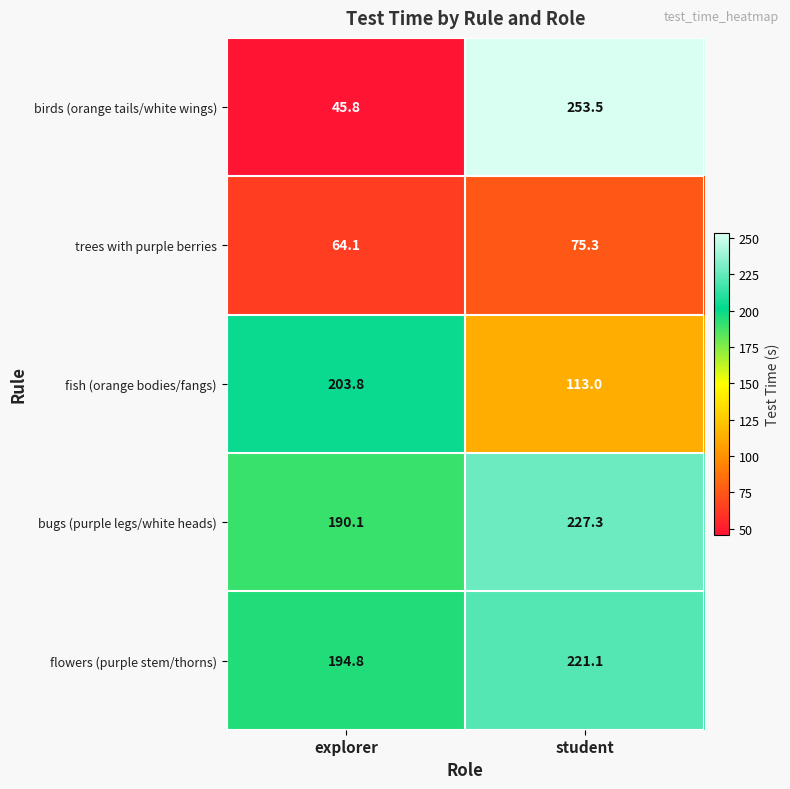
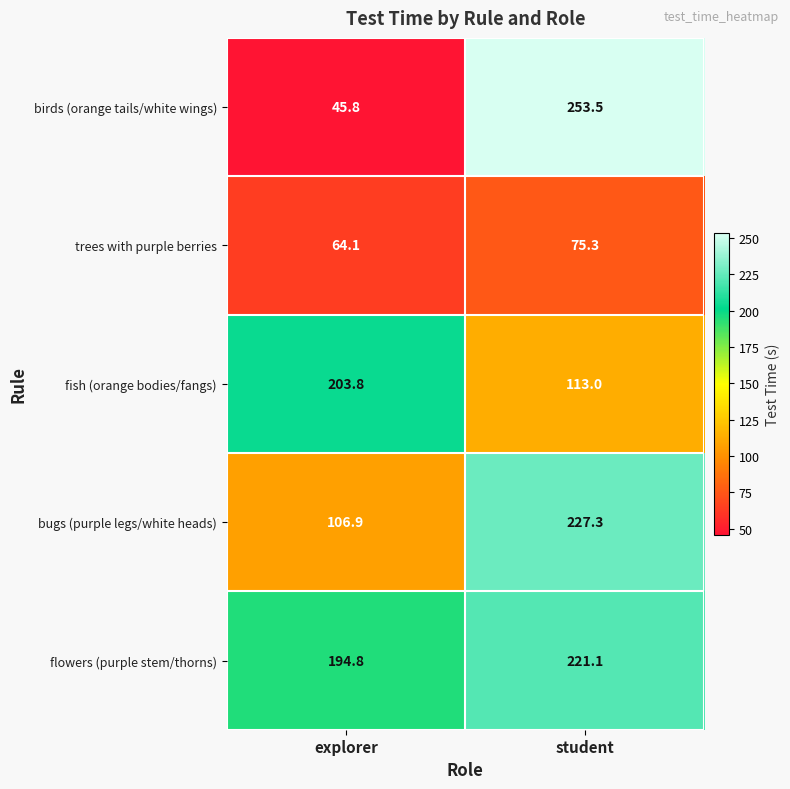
  {
    "birds (orange tails/white wings)": {
      "explorer": 45.8,
      "student": 253.5
    },
    "trees with purple berries": {
      "explorer": 64.1,
      "student": 75.3
    },
    "fish (orange bodies/fangs)": {
      "explorer": 203.8,
      "student": 113.0
    },
    "bugs (purple legs/white heads)": {
-     "explorer": 190.1,
+     "explorer": 106.9,
      "student": 227.3
    },
    "flowers (purple stem/thorns)": {
      "explorer": 194.8,
      "student": 221.1
    }
  }
